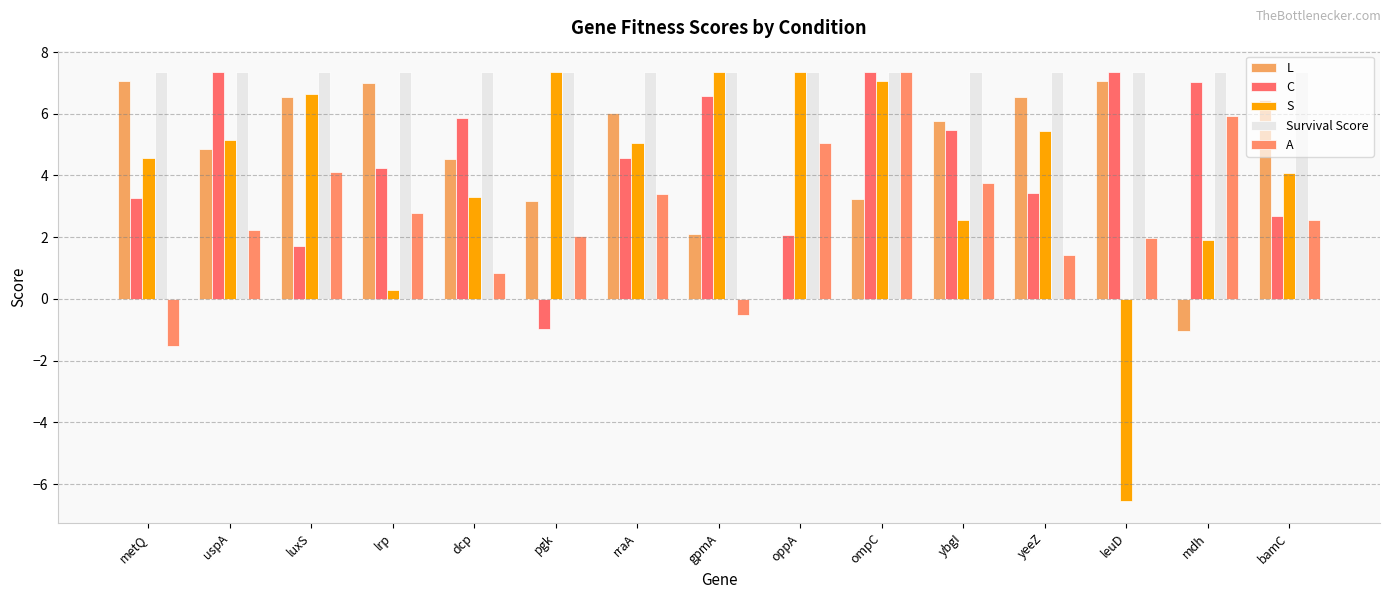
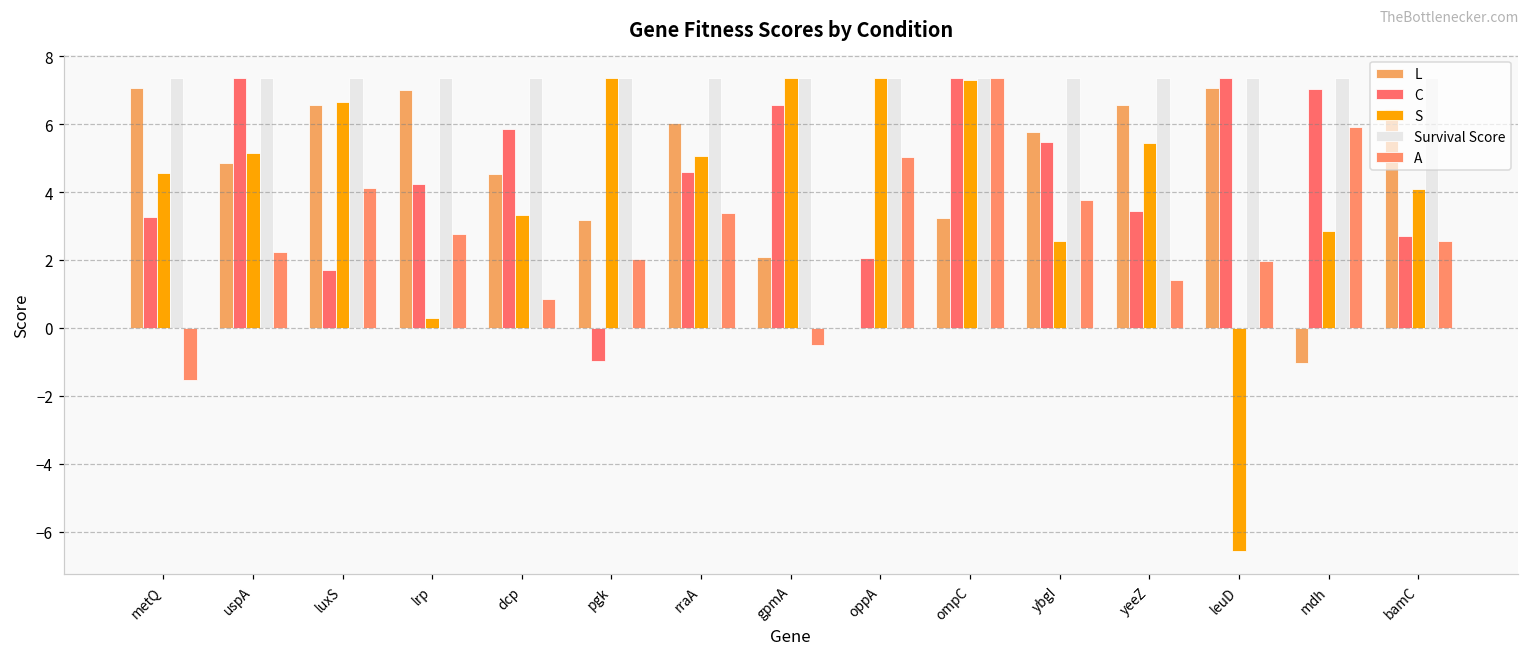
  {
    "S": {
      "metQ": 4.6,
      "uspA": 5.2,
      "luxS": 6.7,
      "lrp": 0.3,
      "dcp": 3.3,
      "pgk": 7.3,
      "rraA": 5.1,
      "gpmA": 7.3,
      "oppA": 7.3,
-     "ompC": 7.1,
+     "ompC": 7.3,
      "ybgI": 2.5,
      "yeeZ": 5.4,
      "leuD": -6.6,
-     "mdh": 1.9,
+     "mdh": 2.9,
      "bamC": 4.1
    },
    "Survival Score": {
      "metQ": 7.3,
      "uspA": 7.3,
      "luxS": 7.3,
      "lrp": 7.3,
      "dcp": 7.3,
      "pgk": 7.3,
      "rraA": 7.3,
      "gpmA": 7.3,
      "oppA": 7.3,
      "ompC": 7.3,
      "ybgI": 7.3,
      "yeeZ": 7.3,
      "leuD": 7.3,
      "mdh": 7.3
    }
  }
